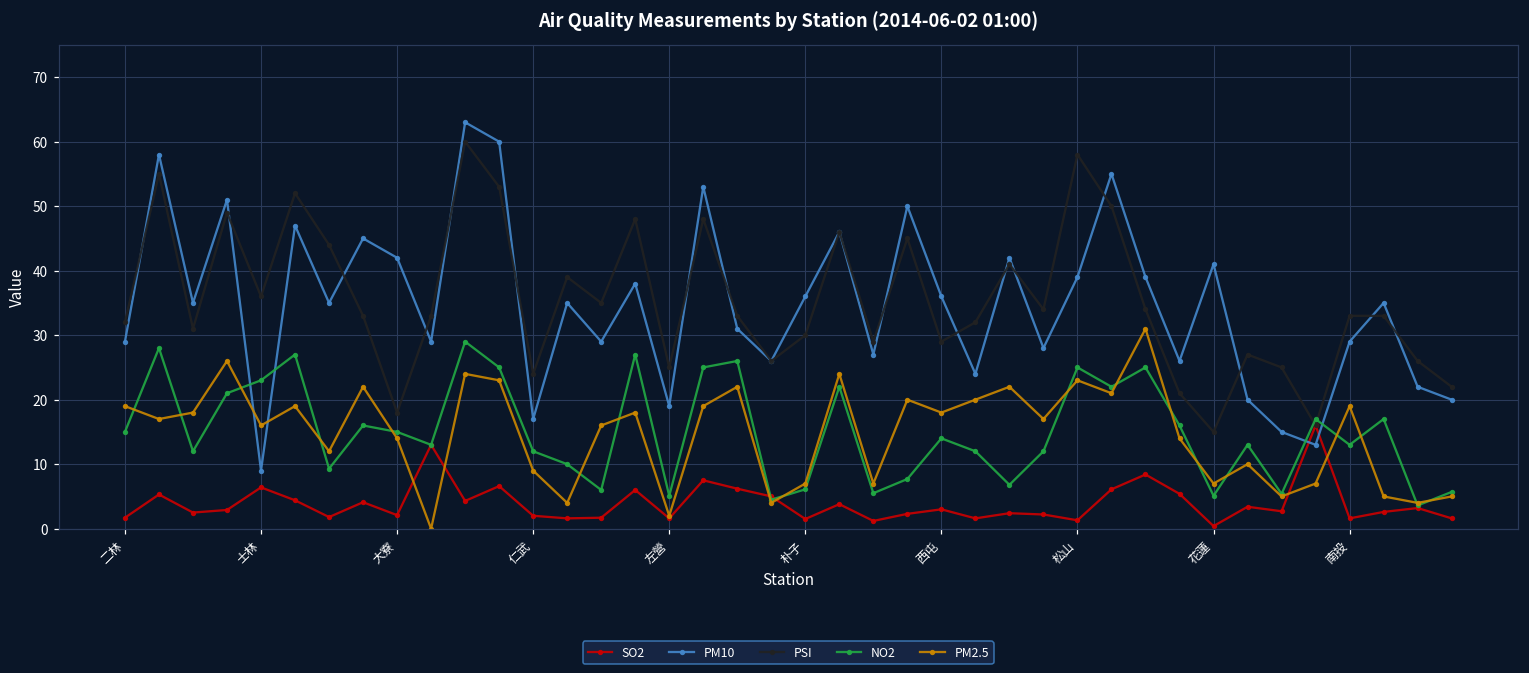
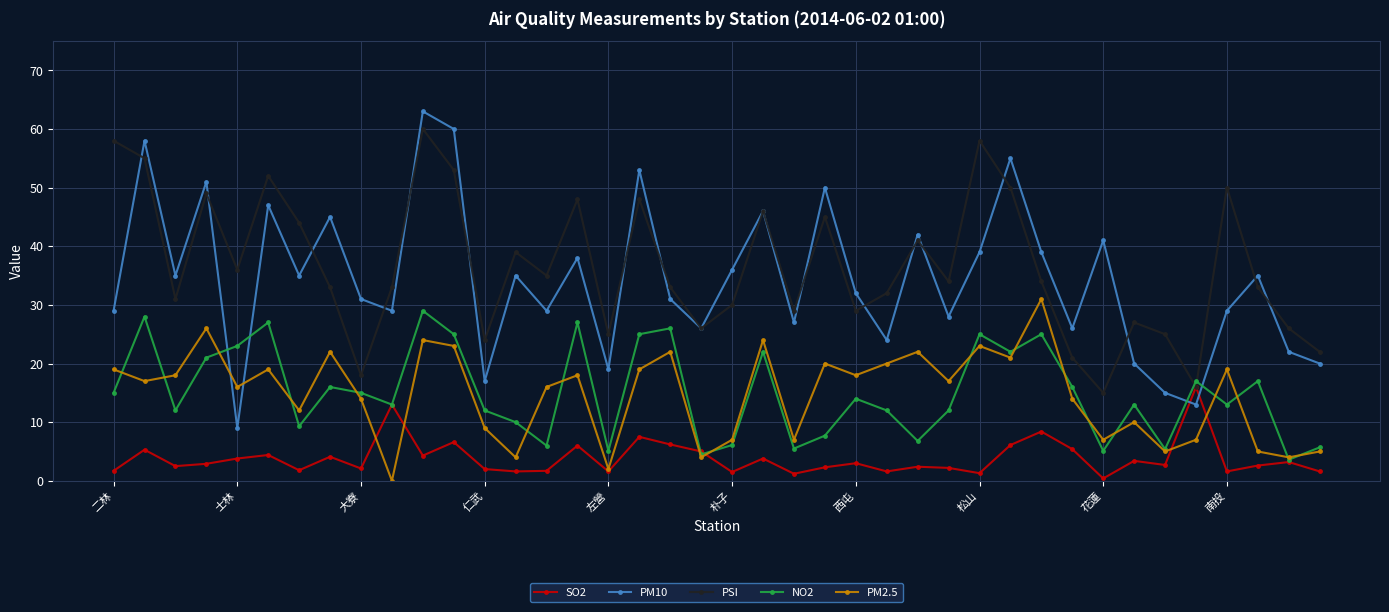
  {
    "SO2": {
      "二林": 2,
-     "士林": 6,
+     "士林": 4,
      "大寮": 2,
      "仁武": 2,
      "朴子": 2,
      "西屯": 3,
      "松山": 1,
      "花蓮": 0,
      "南投": 2
    },
    "PM10": {
      "二林": 29,
      "士林": 9,
-     "大寮": 42,
+     "大寮": 31,
      "仁武": 17,
      "左營": 19,
      "朴子": 36,
-     "西屯": 36,
+     "西屯": 32,
      "松山": 39,
      "花蓮": 41,
      "南投": 29
    },
    "PSI": {
-     "二林": 32,
+     "二林": 58,
      "士林": 36,
      "大寮": 18,
      "仁武": 24,
      "左營": 25,
      "朴子": 30,
      "西屯": 29,
      "松山": 58,
      "花蓮": 15,
-     "南投": 33
+     "南投": 50
    },
    "NO2": {
      "二林": 15,
      "士林": 23,
      "大寮": 15,
      "仁武": 12,
      "左營": 5,
      "朴子": 6,
      "西屯": 14,
      "松山": 25,
      "花蓮": 5,
      "南投": 13
    },
    "PM2.5": {
      "二林": 19,
      "士林": 16,
      "大寮": 14,
      "仁武": 9,
      "朴子": 7,
      "西屯": 18,
      "松山": 23,
      "花蓮": 7,
      "南投": 19
    }
  }
